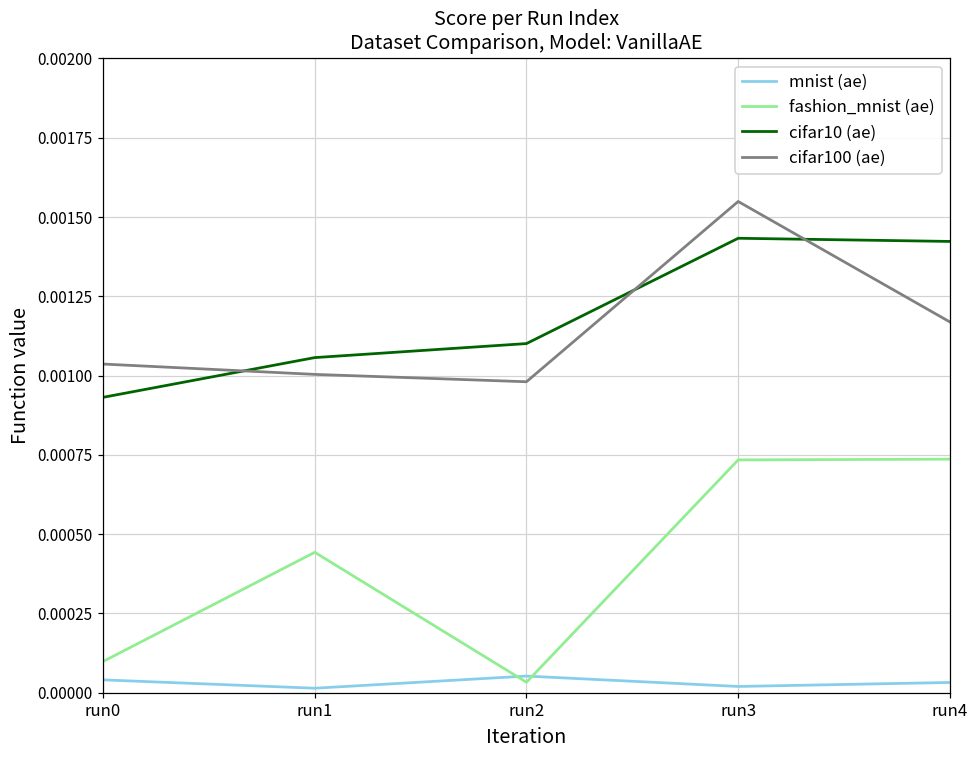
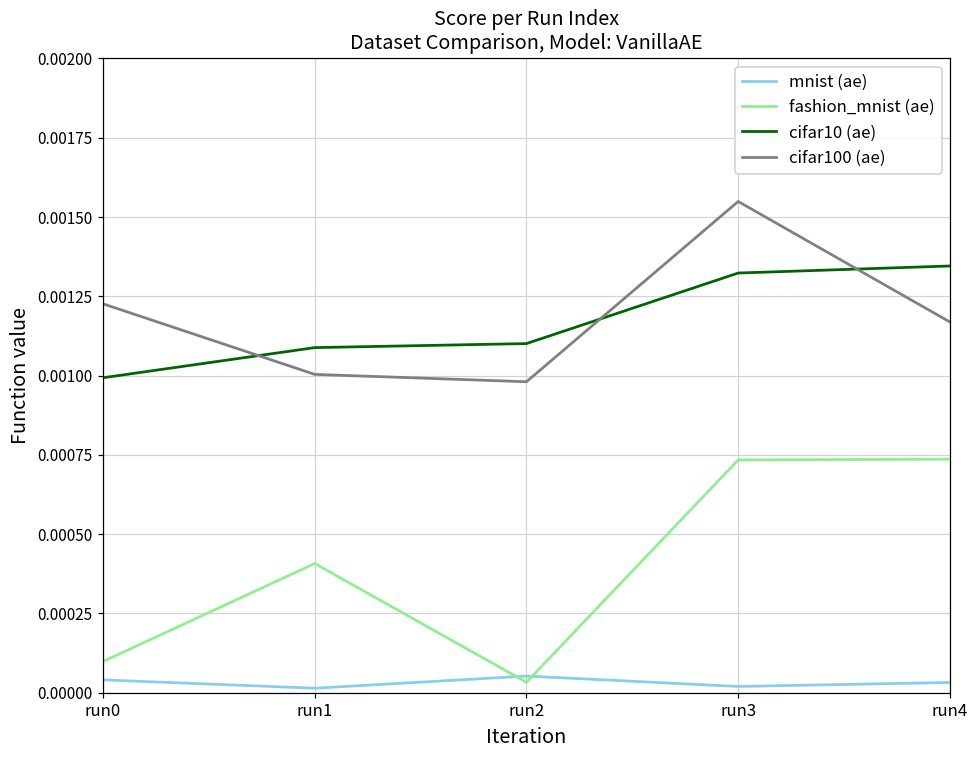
  {
    "mnist (ae)": {
      "run0": 0.00004,
      "run1": 0.00001,
      "run2": 0.00005,
      "run3": 0.00002,
      "run4": 0.00003
    },
    "fashion_mnist (ae)": {
      "run0": 0.00010,
-     "run1": 0.00044,
+     "run1": 0.00041,
      "run2": 0.00003,
      "run3": 0.00073,
      "run4": 0.00074
    },
    "cifar10 (ae)": {
-     "run0": 0.00093,
-     "run1": 0.00106,
+     "run0": 0.00099,
+     "run1": 0.00109,
      "run2": 0.00110,
-     "run3": 0.00143,
-     "run4": 0.00142
+     "run3": 0.00132,
+     "run4": 0.00135
    },
    "cifar100 (ae)": {
-     "run0": 0.00104,
+     "run0": 0.00123,
      "run1": 0.00100,
      "run2": 0.00098,
      "run3": 0.00155,
      "run4": 0.00117
    }
  }
